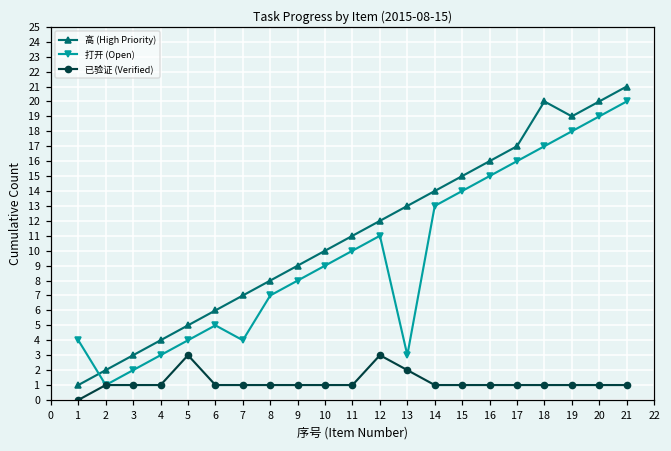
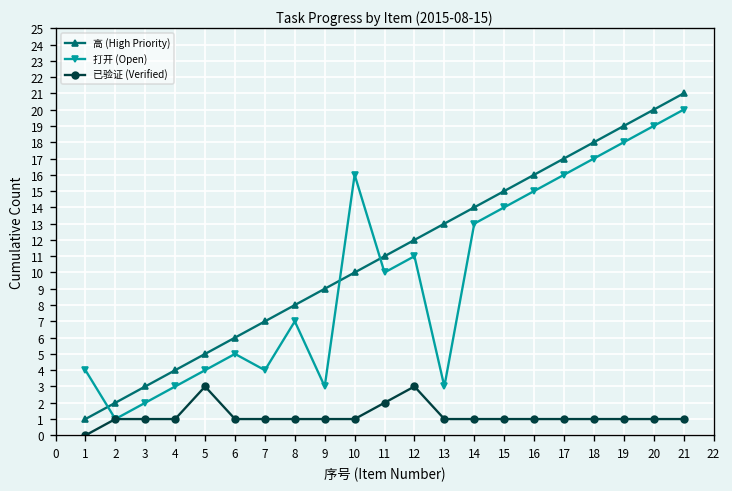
  {
    "高 (High Priority)": {
      "1": 1,
      "2": 2,
      "3": 3,
      "4": 4,
      "5": 5,
      "6": 6,
      "7": 7,
      "8": 8,
      "9": 9,
      "10": 10,
      "11": 11,
      "12": 12,
      "13": 13,
      "14": 14,
      "15": 15,
      "16": 16,
      "17": 17,
-     "18": 20,
+     "18": 18,
      "19": 19,
      "20": 20,
      "21": 21
    },
    "打开 (Open)": {
      "1": 4,
      "3": 2,
      "4": 3,
      "5": 4,
      "6": 5,
      "7": 4,
      "8": 7,
-     "9": 8,
-     "10": 9,
+     "9": 3,
+     "10": 16,
      "11": 10,
      "12": 11,
      "13": 3,
      "14": 13,
      "15": 14,
      "16": 15,
      "17": 16,
      "18": 17,
      "19": 18,
      "20": 19,
      "21": 20
    },
    "已验证 (Verified)": {
      "1": 0,
      "3": 1,
      "4": 1,
      "5": 3,
      "6": 1,
      "7": 1,
      "8": 1,
      "9": 1,
      "10": 1,
-     "11": 1,
+     "11": 2,
      "12": 3,
-     "13": 2,
+     "13": 1,
      "14": 1,
      "15": 1,
      "16": 1,
      "17": 1,
      "18": 1,
      "19": 1,
      "20": 1,
      "21": 1
    }
  }
